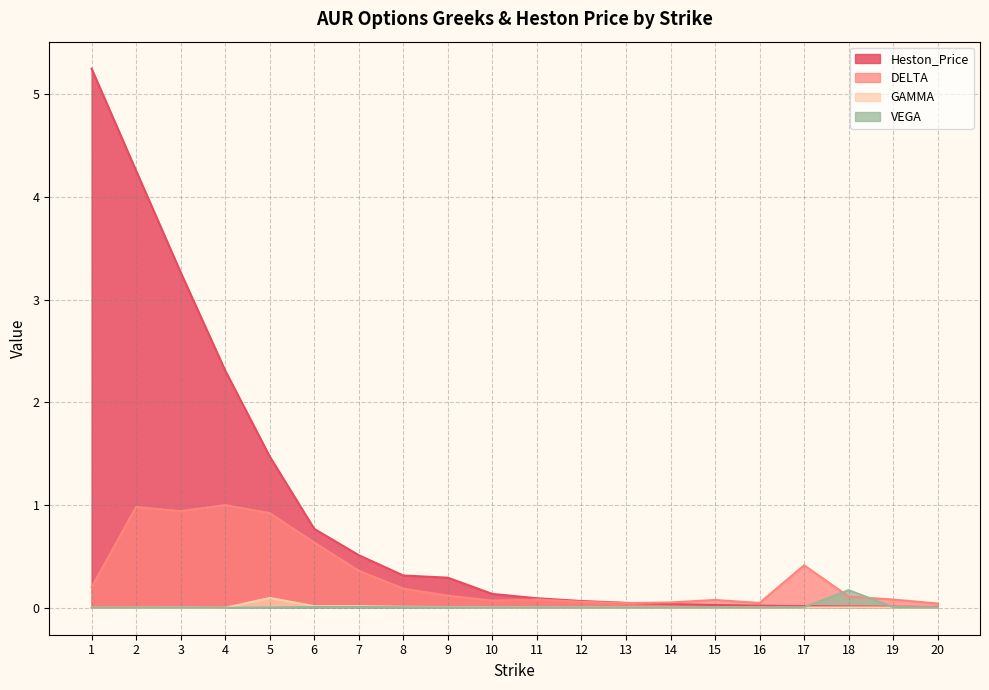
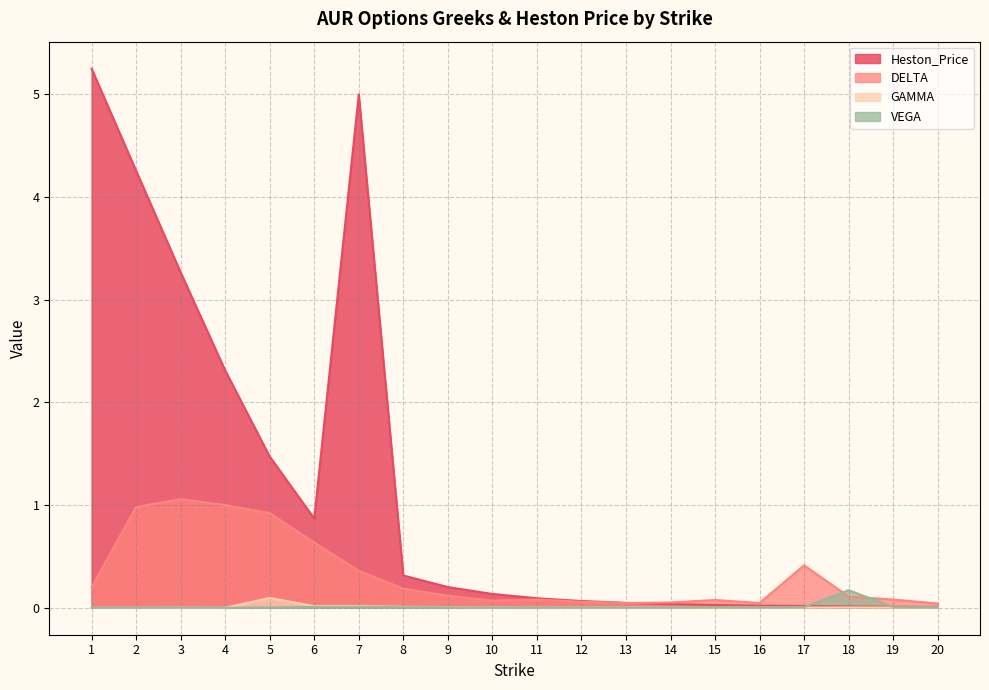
  {
    "Heston_Price": {
      "1": 5.25,
      "2": 4.26,
      "3": 3.27,
      "4": 2.31,
      "5": 1.47,
-     "6": 0.77,
-     "7": 0.51,
+     "6": 0.87,
+     "7": 5.00,
      "8": 0.31,
-     "9": 0.29,
+     "9": 0.20,
      "10": 0.13
    },
    "DELTA": {
      "1": 0.20,
      "2": 0.98,
-     "3": 0.94,
+     "3": 1.06,
      "4": 1.00,
      "5": 0.92,
      "6": 0.63,
      "7": 0.36,
      "8": 0.19,
      "9": 0.12,
      "10": 0.07,
      "15": 0.08,
      "16": 0.05,
      "17": 0.41,
      "18": 0.11,
      "19": 0.08,
      "20": 0.04
    },
    "GAMMA": {
      "5": 0.10
    },
    "VEGA": {
      "5": 0.00,
      "18": 0.17
    }
  }
